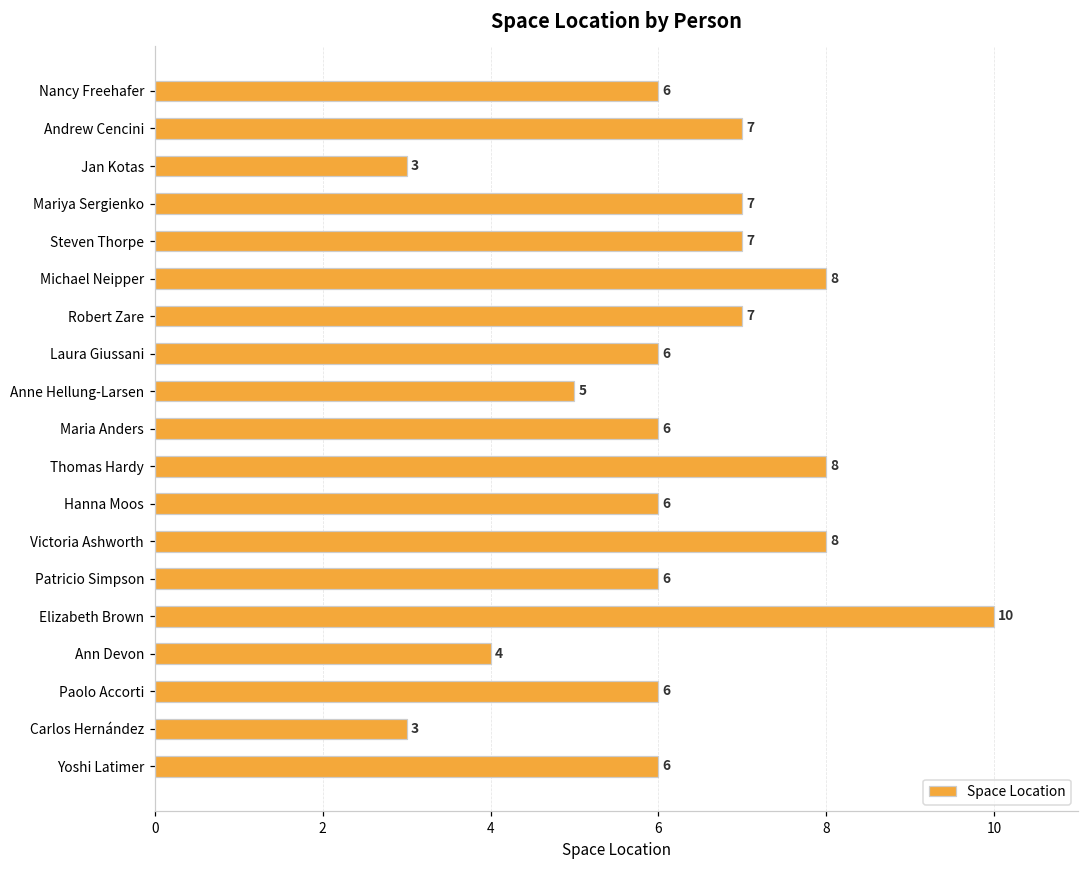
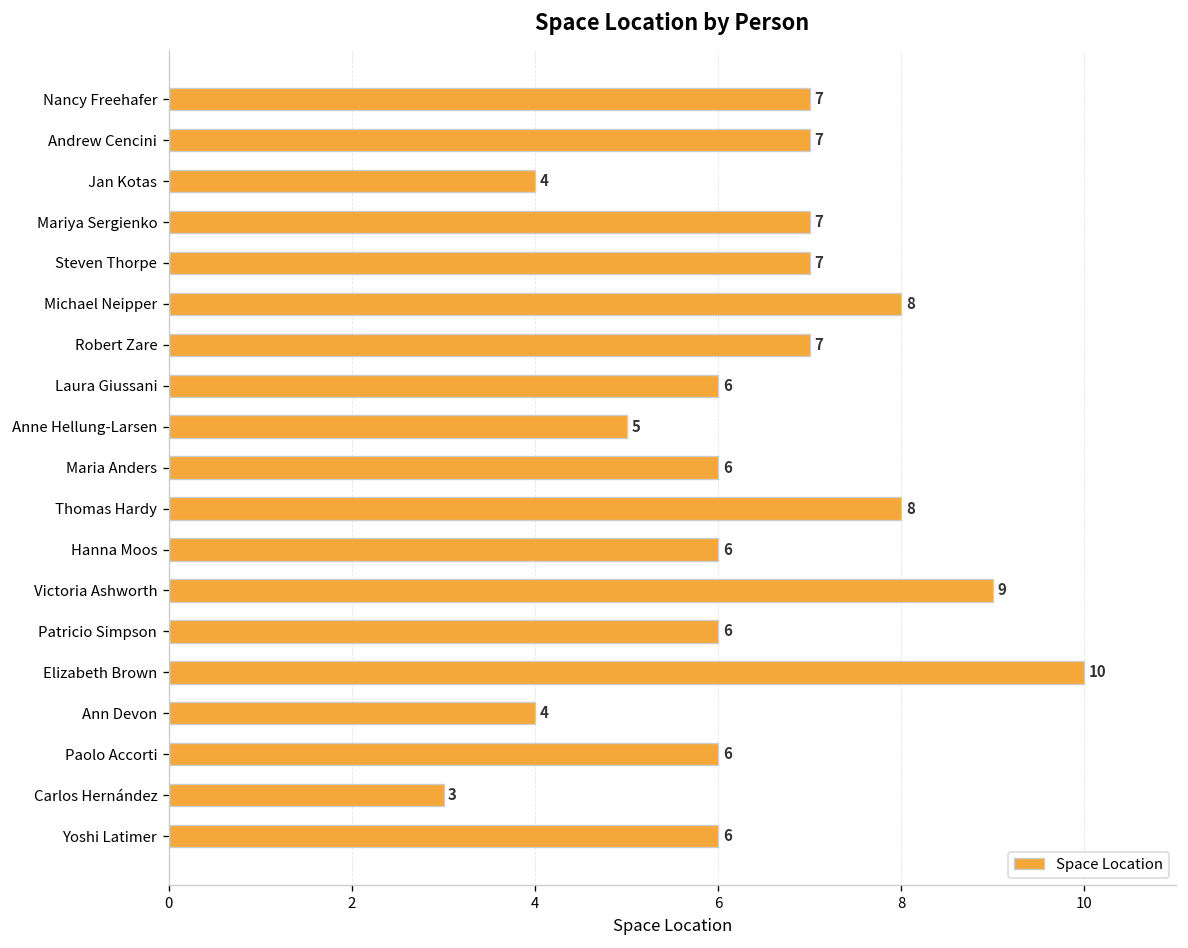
  {
-   "Nancy Freehafer": 6,
+   "Nancy Freehafer": 7,
    "Andrew Cencini": 7,
-   "Jan Kotas": 3,
+   "Jan Kotas": 4,
    "Mariya Sergienko": 7,
    "Steven Thorpe": 7,
    "Michael Neipper": 8,
    "Robert Zare": 7,
    "Laura Giussani": 6,
    "Anne Hellung-Larsen": 5,
    "Maria Anders": 6,
    "Thomas Hardy": 8,
    "Hanna Moos": 6,
-   "Victoria Ashworth": 8,
+   "Victoria Ashworth": 9,
    "Patricio Simpson": 6,
    "Elizabeth Brown": 10,
    "Ann Devon": 4,
    "Paolo Accorti": 6,
    "Carlos Hernández": 3,
    "Yoshi Latimer": 6
  }
